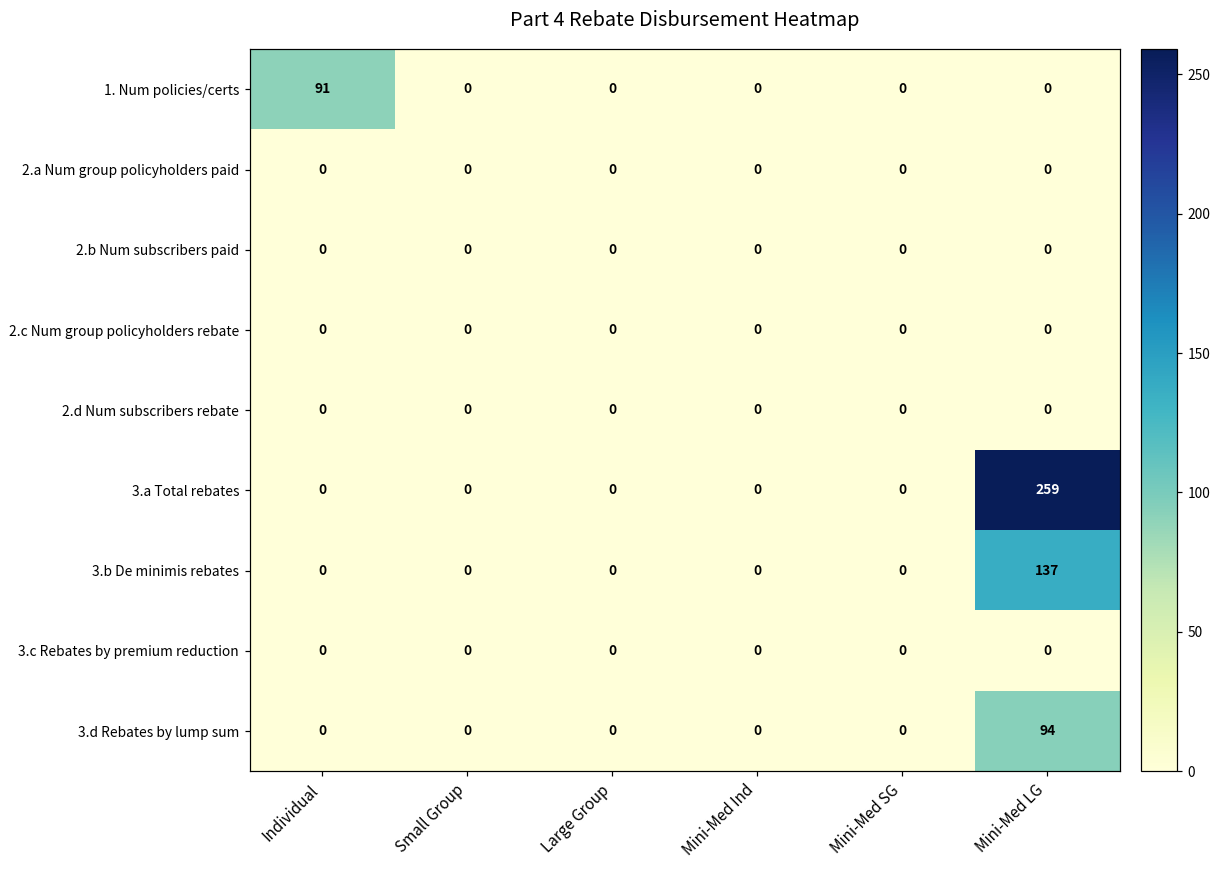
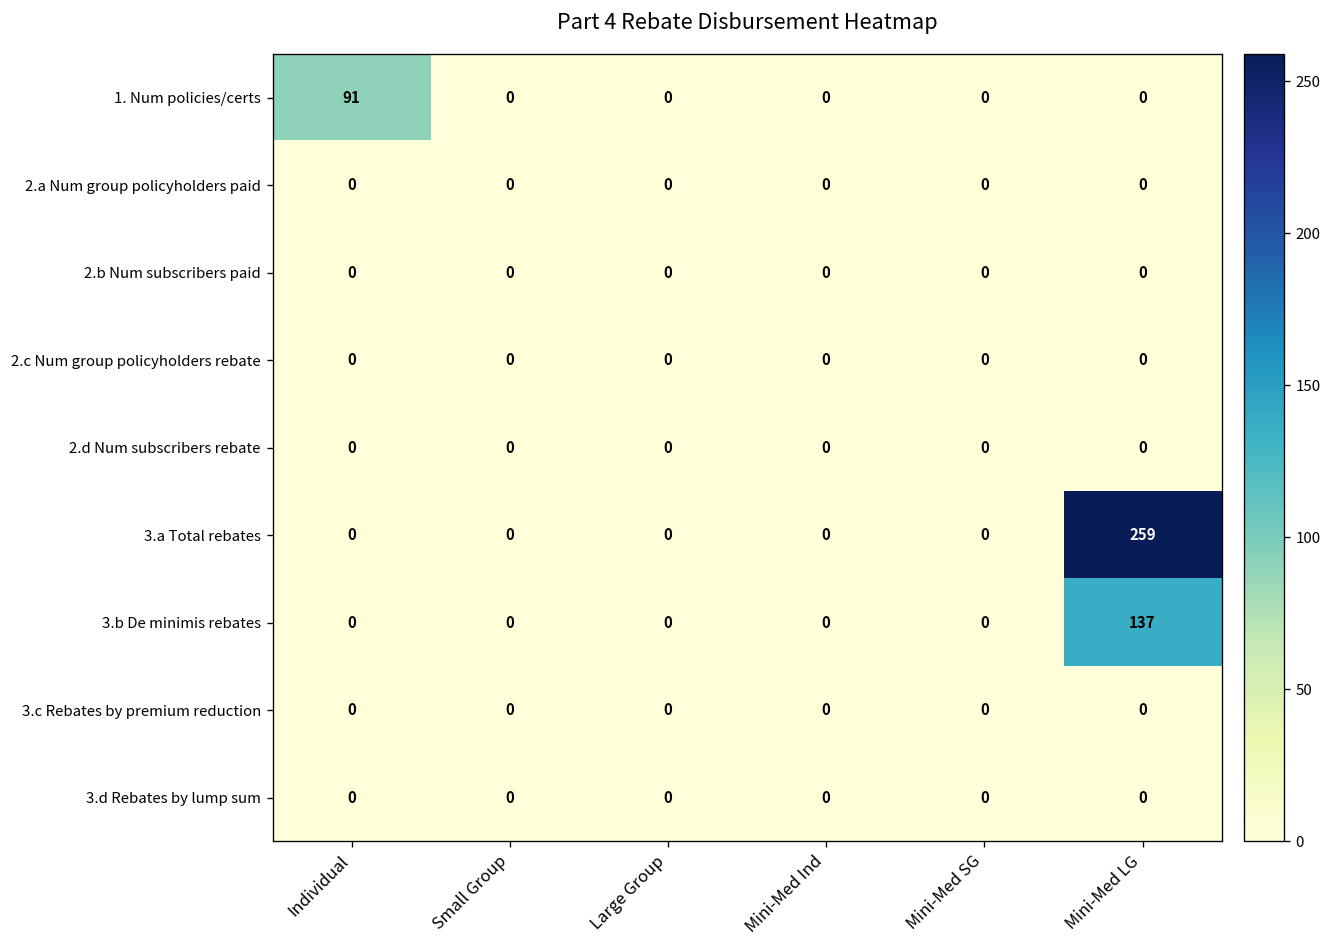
  {
    "1. Num policies/certs": {
      "Individual": 91,
      "Small Group": 0,
      "Large Group": 0,
      "Mini-Med Ind": 0,
      "Mini-Med SG": 0,
      "Mini-Med LG": 0
    },
    "2.a Num group policyholders paid": {
      "Individual": 0,
      "Small Group": 0,
      "Large Group": 0,
      "Mini-Med Ind": 0,
      "Mini-Med SG": 0,
      "Mini-Med LG": 0
    },
    "2.b Num subscribers paid": {
      "Individual": 0,
      "Small Group": 0,
      "Large Group": 0,
      "Mini-Med Ind": 0,
      "Mini-Med SG": 0,
      "Mini-Med LG": 0
    },
    "2.c Num group policyholders rebate": {
      "Individual": 0,
      "Small Group": 0,
      "Large Group": 0,
      "Mini-Med Ind": 0,
      "Mini-Med SG": 0,
      "Mini-Med LG": 0
    },
    "2.d Num subscribers rebate": {
      "Individual": 0,
      "Small Group": 0,
      "Large Group": 0,
      "Mini-Med Ind": 0,
      "Mini-Med SG": 0,
      "Mini-Med LG": 0
    },
    "3.a Total rebates": {
      "Individual": 0,
      "Small Group": 0,
      "Large Group": 0,
      "Mini-Med Ind": 0,
      "Mini-Med SG": 0,
      "Mini-Med LG": 259
    },
    "3.b De minimis rebates": {
      "Individual": 0,
      "Small Group": 0,
      "Large Group": 0,
      "Mini-Med Ind": 0,
      "Mini-Med SG": 0,
      "Mini-Med LG": 137
    },
    "3.c Rebates by premium reduction": {
      "Individual": 0,
      "Small Group": 0,
      "Large Group": 0,
      "Mini-Med Ind": 0,
      "Mini-Med SG": 0,
      "Mini-Med LG": 0
    },
    "3.d Rebates by lump sum": {
      "Individual": 0,
      "Small Group": 0,
      "Large Group": 0,
      "Mini-Med Ind": 0,
      "Mini-Med SG": 0,
-     "Mini-Med LG": 94
+     "Mini-Med LG": 0
    }
  }
